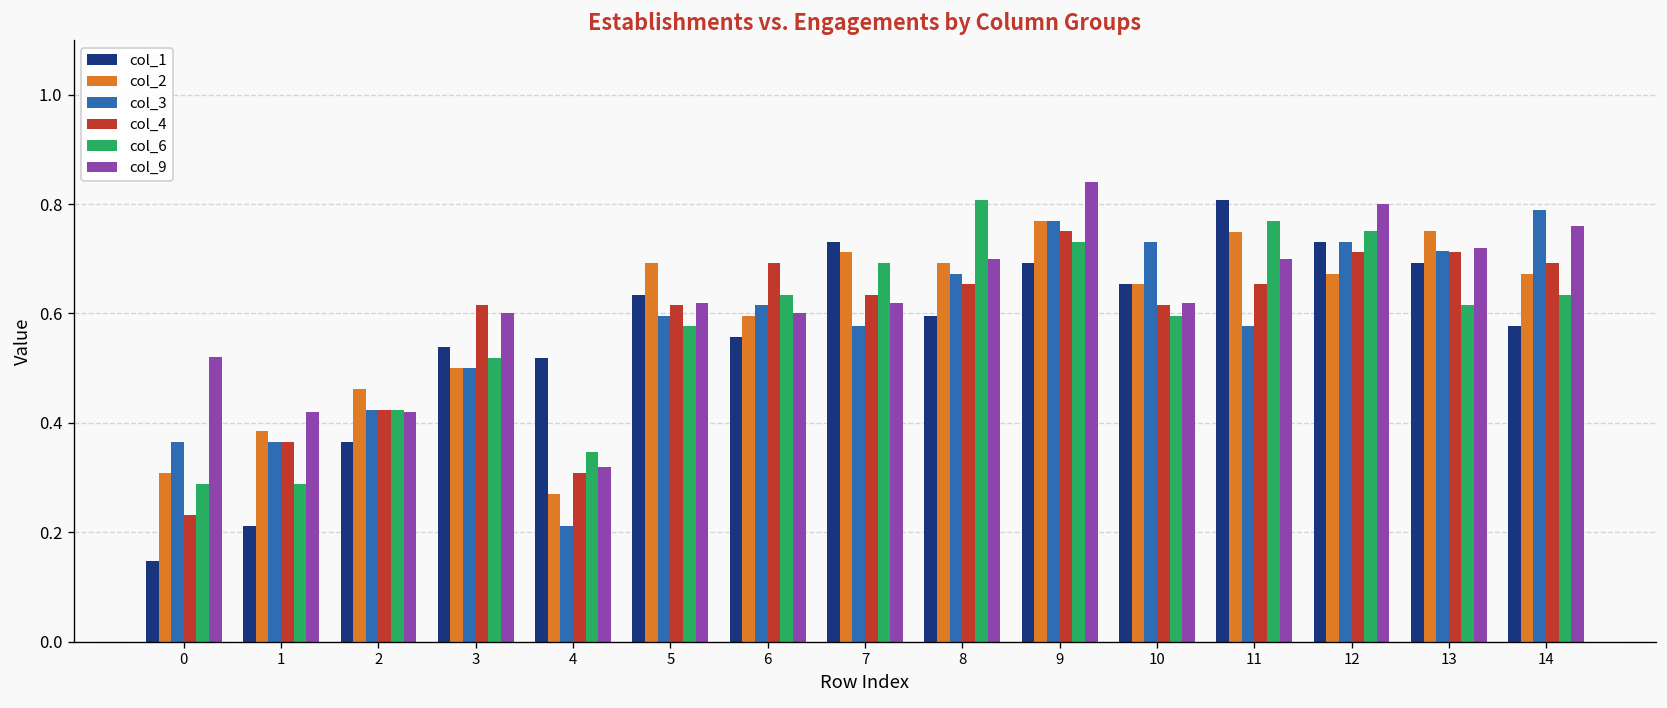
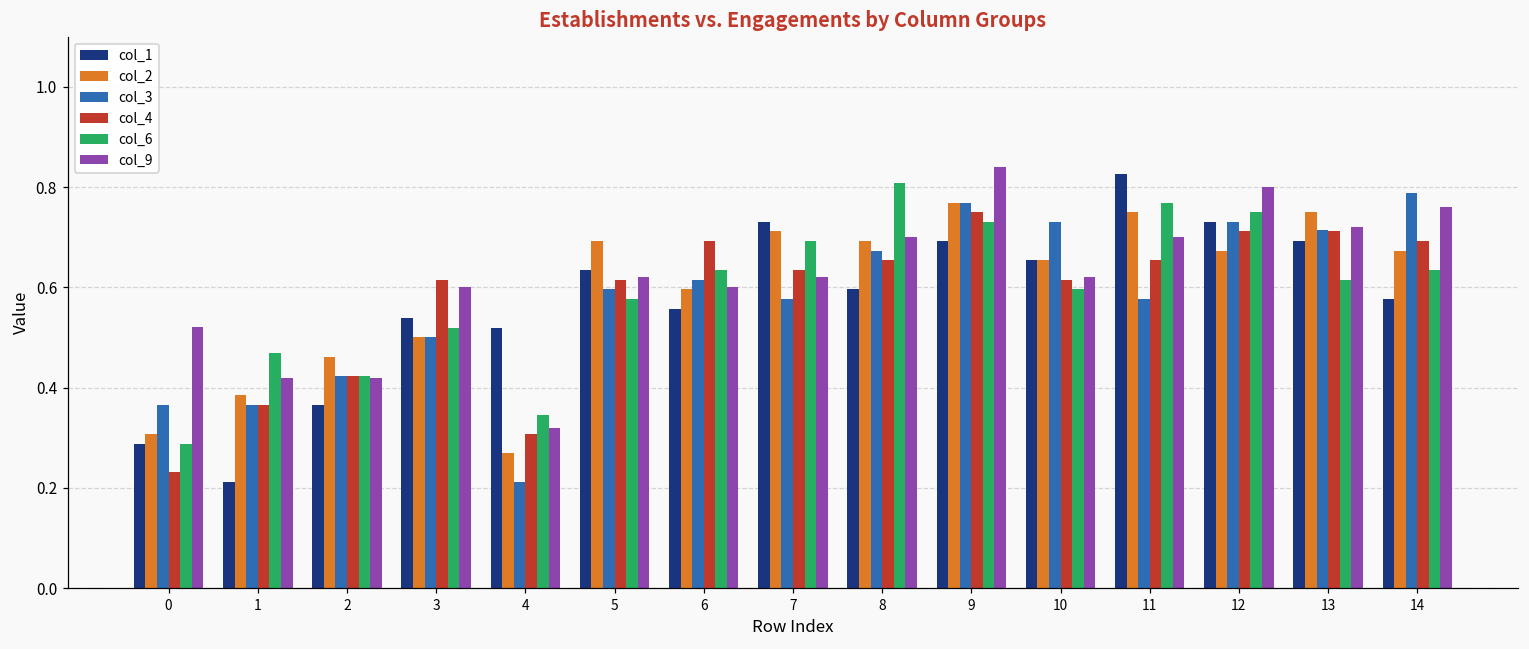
  {
    "col_1": {
-     "0": 0.15,
+     "0": 0.29,
      "1": 0.21,
      "2": 0.37,
      "3": 0.54,
      "4": 0.52,
      "5": 0.63,
      "6": 0.56,
      "7": 0.73,
      "8": 0.60,
      "9": 0.69,
      "10": 0.65,
-     "11": 0.81,
+     "11": 0.83,
      "12": 0.73,
      "13": 0.69,
      "14": 0.58
    },
    "col_2": {
      "0": 0.31,
      "1": 0.38,
      "2": 0.46,
      "3": 0.50,
      "4": 0.27,
      "5": 0.69,
      "6": 0.60,
      "7": 0.71,
      "8": 0.69,
      "9": 0.77,
      "10": 0.65,
      "11": 0.75,
      "12": 0.67,
      "13": 0.75,
      "14": 0.67
    },
    "col_3": {
      "0": 0.37,
      "1": 0.37,
      "2": 0.42,
      "3": 0.50,
      "4": 0.21,
      "5": 0.60,
      "6": 0.62,
      "7": 0.58,
      "8": 0.67,
      "9": 0.77,
      "10": 0.73,
      "11": 0.58,
      "12": 0.73,
      "13": 0.71,
      "14": 0.79
    },
    "col_4": {
      "0": 0.23,
      "1": 0.37,
      "2": 0.42,
      "3": 0.62,
      "4": 0.31,
      "5": 0.62,
      "6": 0.69,
      "7": 0.63,
      "8": 0.65,
      "9": 0.75,
      "10": 0.62,
      "11": 0.65,
      "12": 0.71,
      "13": 0.71,
      "14": 0.69
    },
    "col_6": {
      "0": 0.29,
-     "1": 0.29,
+     "1": 0.47,
      "2": 0.42,
      "3": 0.52,
      "4": 0.35,
      "5": 0.58,
      "6": 0.63,
      "7": 0.69,
      "8": 0.81,
      "9": 0.73,
      "10": 0.60,
      "11": 0.77,
      "12": 0.75,
      "13": 0.62,
      "14": 0.63
    },
    "col_9": {
      "0": 0.52,
      "1": 0.42,
      "2": 0.42,
      "3": 0.60,
      "4": 0.32,
      "5": 0.62,
      "6": 0.60,
      "7": 0.62,
      "8": 0.70,
      "9": 0.84,
      "10": 0.62,
      "11": 0.70,
      "12": 0.80,
      "13": 0.72,
      "14": 0.76
    }
  }
